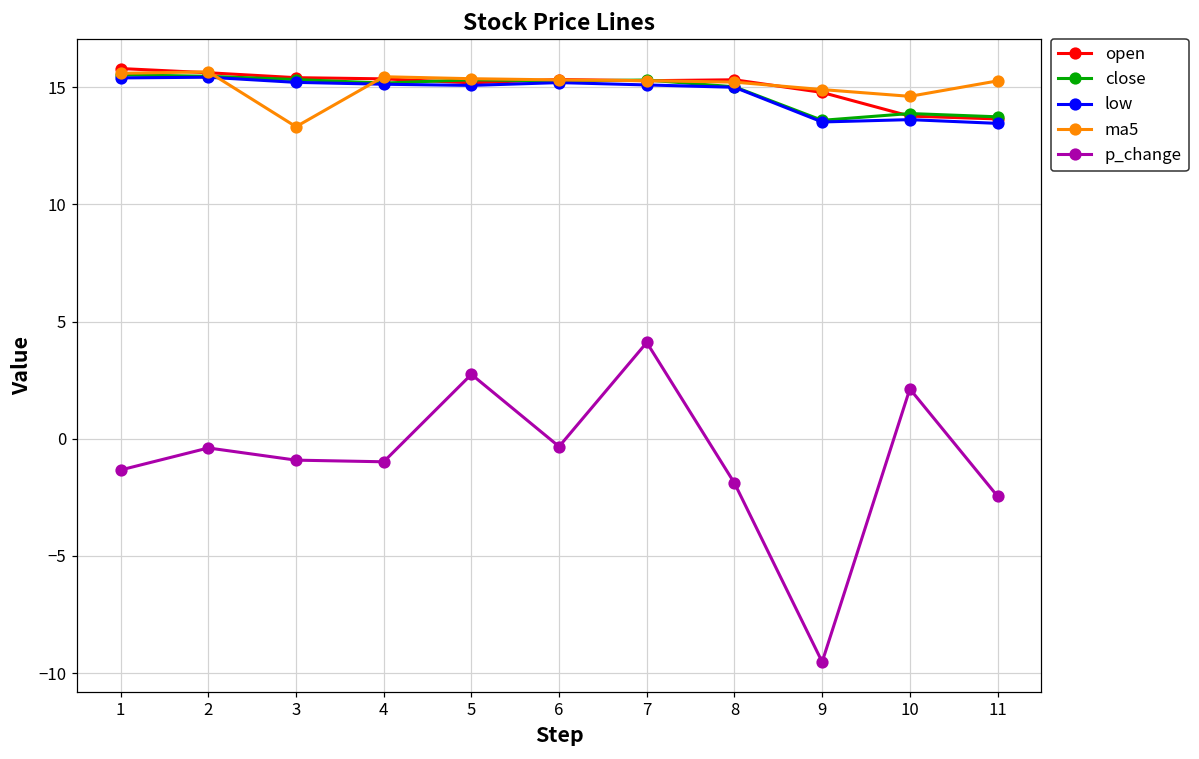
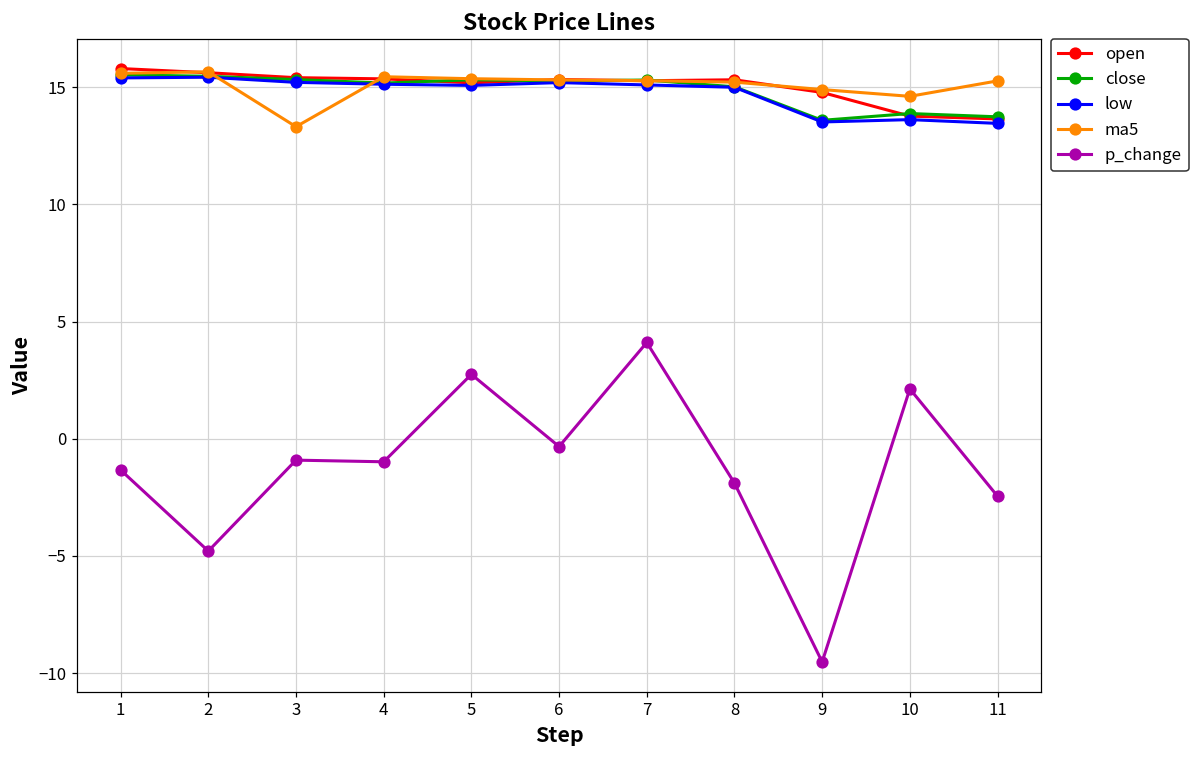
  {
    "open": {
      "1": 15.8,
      "9": 14.8
    },
    "low": {
      "1": 15.4,
      "3": 15.2,
      "7": 15.1,
      "10": 13.6,
      "11": 13.5
    },
    "ma5": {
      "3": 13.3,
      "9": 14.9,
      "10": 14.6,
      "11": 15.3
    },
    "p_change": {
      "1": -1.3,
-     "2": -0.4,
+     "2": -4.8,
      "3": -0.9,
      "4": -1.0,
      "5": 2.8,
      "6": -0.3,
      "7": 4.1,
      "8": -1.9,
      "9": -9.5,
      "10": 2.1,
      "11": -2.5
    }
  }
